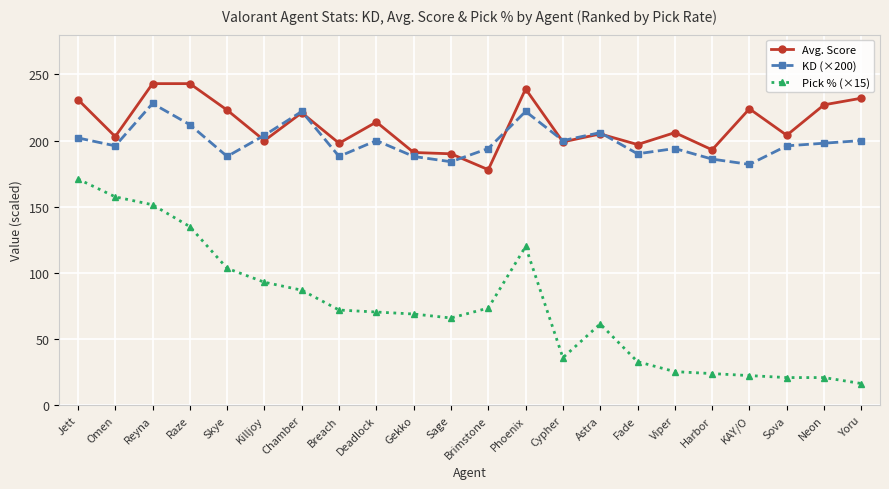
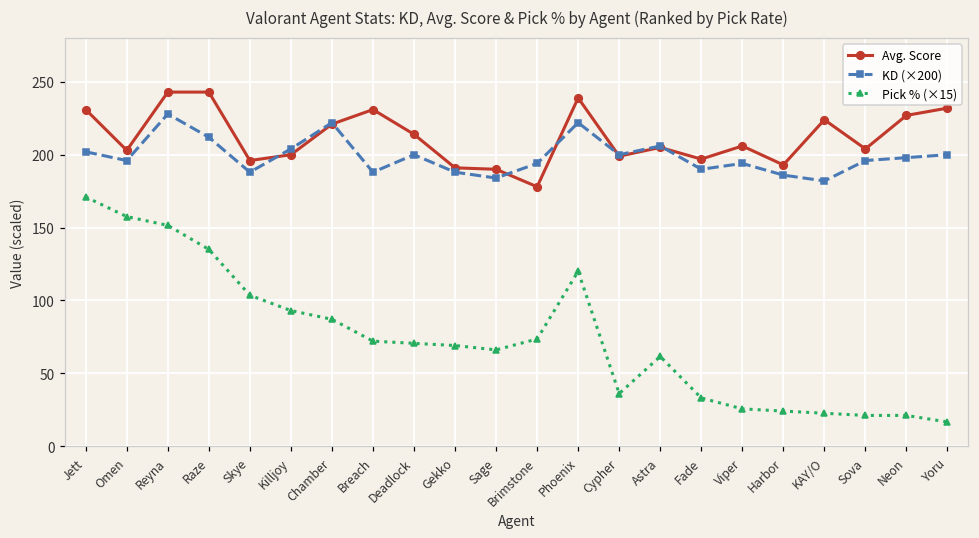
  {
    "Avg. Score": {
      "Jett": 231,
      "Omen": 203,
      "Reyna": 243,
      "Raze": 243,
-     "Skye": 223,
+     "Skye": 196,
      "Killjoy": 200,
-     "Breach": 198,
+     "Breach": 231,
      "Deadlock": 214,
      "Gekko": 191,
      "Sage": 190,
      "Brimstone": 178,
      "Phoenix": 239,
      "Fade": 197,
      "Viper": 206,
      "Harbor": 193,
      "KAY/O": 224,
      "Sova": 204,
      "Neon": 227,
      "Yoru": 232
    },
    "KD (×200)": {
      "Jett": 202,
      "Omen": 196,
      "Reyna": 228,
      "Raze": 212,
      "Skye": 188,
      "Killjoy": 204,
      "Breach": 188,
      "Deadlock": 200,
      "Gekko": 188,
      "Sage": 184,
      "Brimstone": 194,
      "Phoenix": 222,
      "Fade": 190,
      "Viper": 194,
      "Harbor": 186,
      "KAY/O": 182,
      "Sova": 196,
      "Neon": 198,
      "Yoru": 200
    },
    "Pick % (×15)": {
      "Jett": 171,
      "Omen": 158,
      "Reyna": 152,
      "Raze": 135,
      "Skye": 104,
      "Killjoy": 93,
      "Chamber": 87,
      "Breach": 72,
      "Deadlock": 71,
      "Gekko": 69,
      "Sage": 66,
      "Brimstone": 74,
      "Phoenix": 120,
      "Cypher": 36,
      "Astra": 61,
      "Fade": 33,
      "Viper": 26,
      "Harbor": 24,
      "KAY/O": 23,
      "Sova": 21,
      "Neon": 21,
      "Yoru": 17
    }
  }
